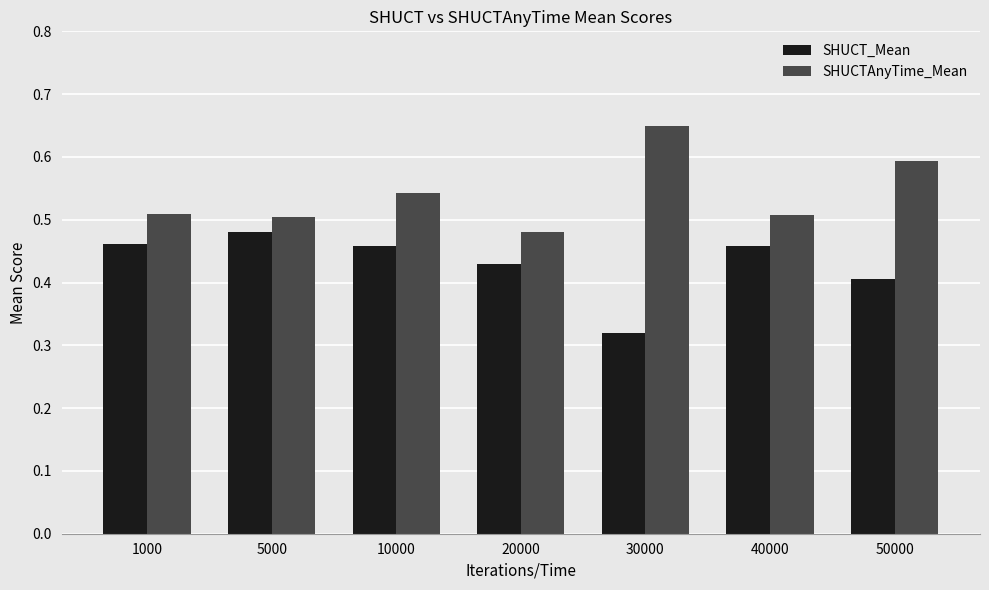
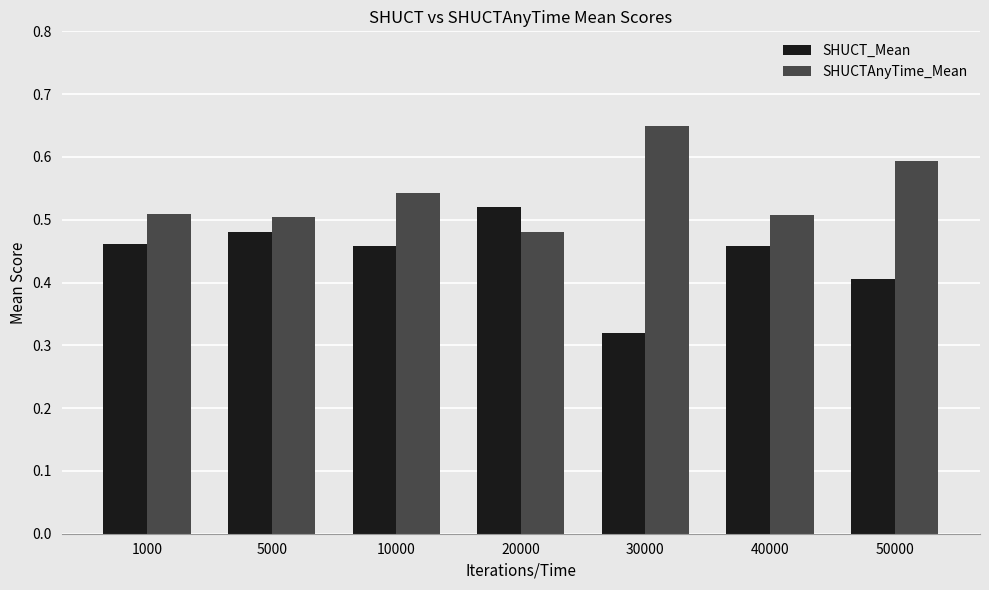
  {
    "SHUCT_Mean": {
      "1000": 0.46,
      "5000": 0.48,
      "10000": 0.46,
-     "20000": 0.43,
+     "20000": 0.52,
      "30000": 0.32,
      "40000": 0.46,
      "50000": 0.41
    },
    "SHUCTAnyTime_Mean": {
      "1000": 0.51,
      "5000": 0.50,
      "10000": 0.54,
      "20000": 0.48,
      "30000": 0.65,
      "40000": 0.51,
      "50000": 0.59
    }
  }
